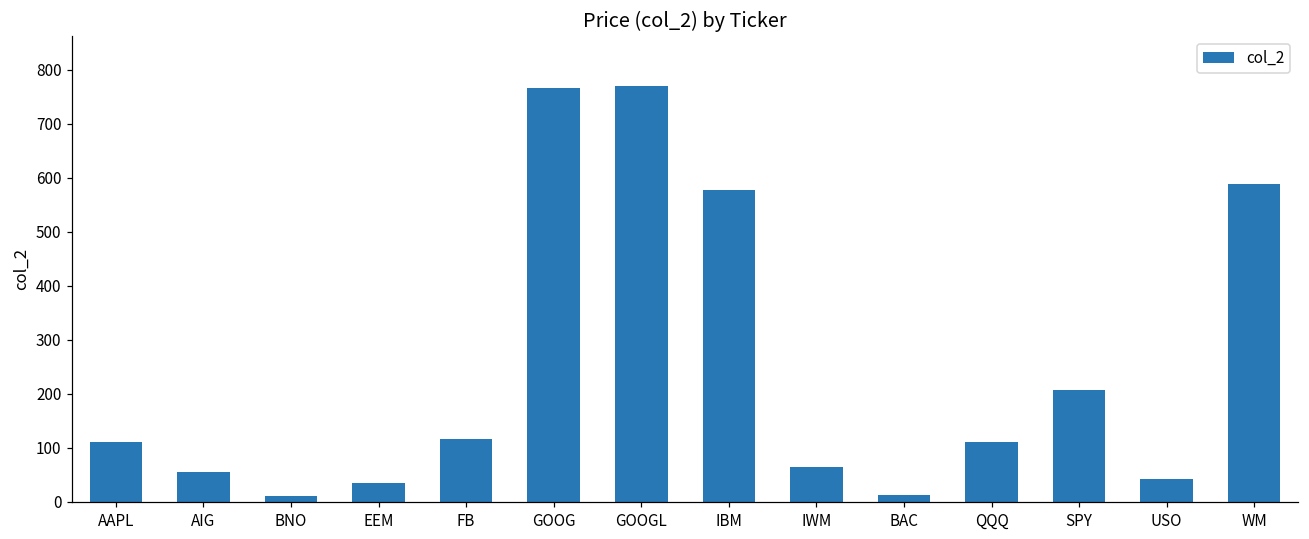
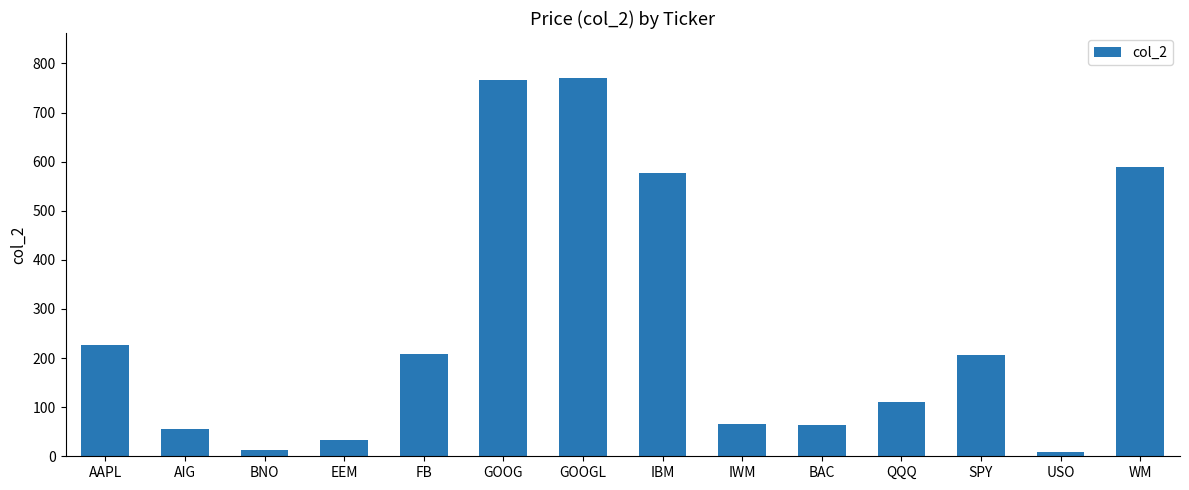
  {
-   "AAPL": 110,
+   "AAPL": 230,
    "AIG": 50,
    "BNO": 10,
    "EEM": 30,
-   "FB": 120,
+   "FB": 210,
    "GOOG": 770,
    "GOOGL": 770,
    "IBM": 580,
    "IWM": 70,
-   "BAC": 10,
+   "BAC": 60,
    "QQQ": 110,
    "SPY": 210,
-   "USO": 40,
+   "USO": 10,
    "WM": 590
  }
